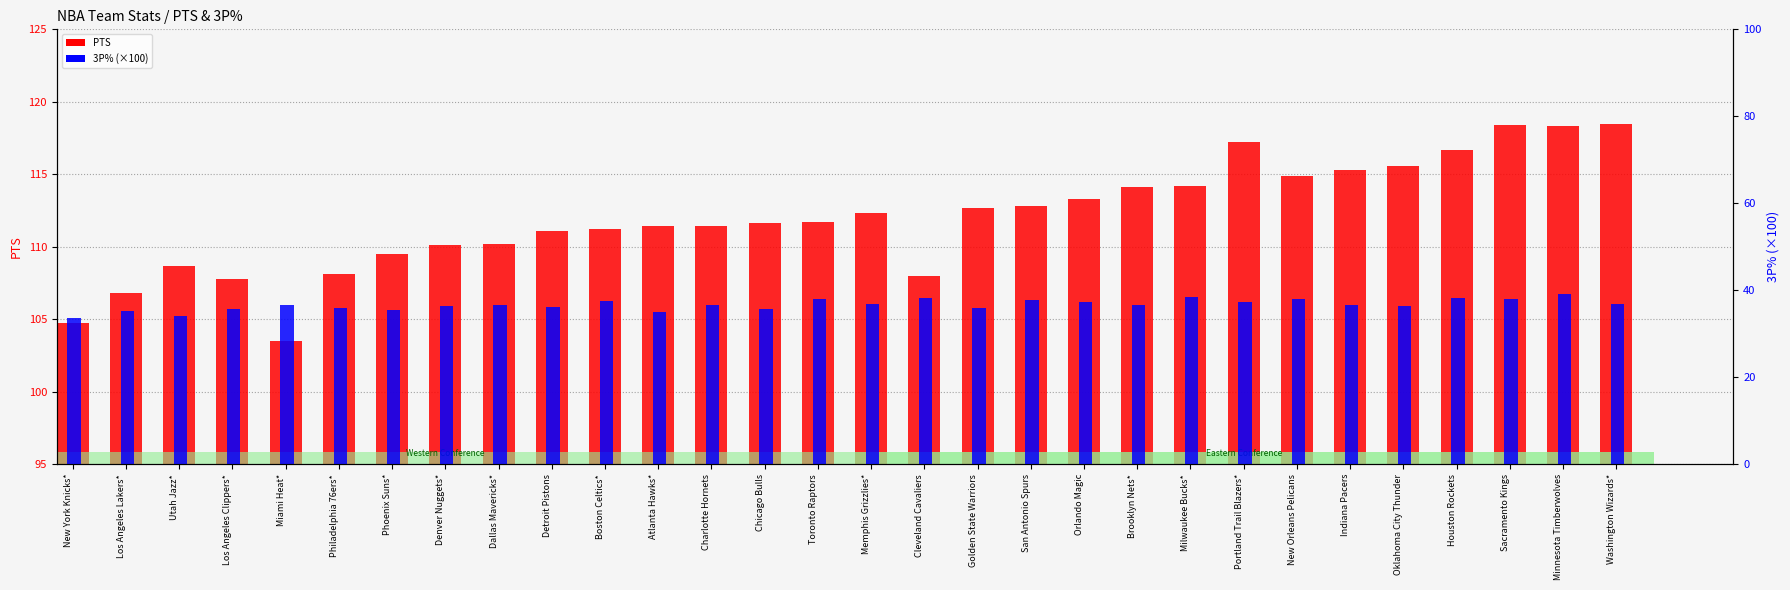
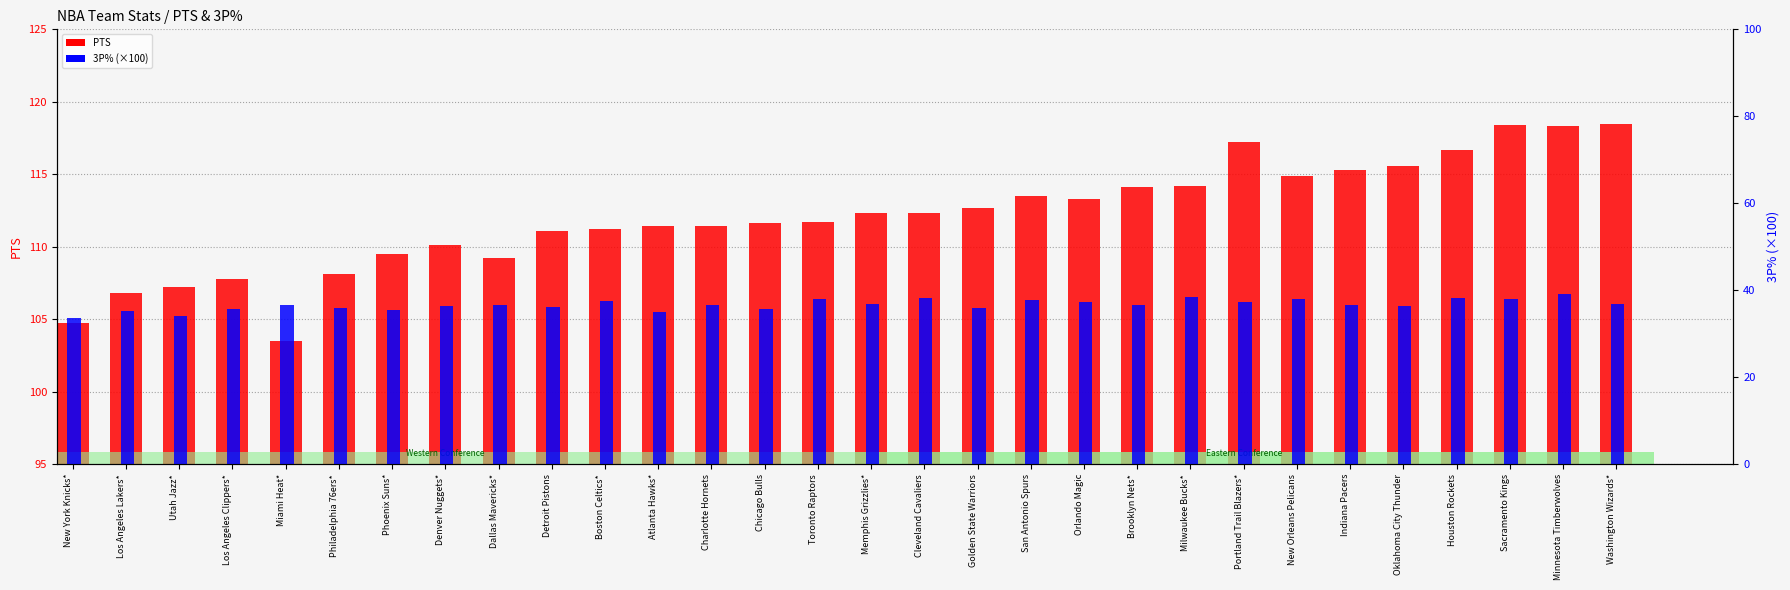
  {
    "PTS": {
      "New York Knicks*": 104.7,
      "Los Angeles Lakers*": 106.8,
-     "Utah Jazz*": 108.7,
+     "Utah Jazz*": 107.2,
      "Los Angeles Clippers*": 107.8,
      "Miami Heat*": 103.5,
      "Philadelphia 76ers*": 108.1,
      "Phoenix Suns*": 109.5,
      "Denver Nuggets*": 110.1,
-     "Dallas Mavericks*": 110.2,
+     "Dallas Mavericks*": 109.2,
      "Detroit Pistons": 111.1,
      "Boston Celtics*": 111.2,
      "Atlanta Hawks*": 111.4,
      "Charlotte Hornets": 111.4,
      "Chicago Bulls": 111.6,
      "Toronto Raptors": 111.7,
      "Memphis Grizzlies*": 112.3,
-     "Cleveland Cavaliers": 108.0,
+     "Cleveland Cavaliers": 112.3,
      "Golden State Warriors": 112.7,
-     "San Antonio Spurs": 112.8,
+     "San Antonio Spurs": 113.5,
      "Orlando Magic": 113.3,
      "Brooklyn Nets*": 114.1,
      "Milwaukee Bucks*": 114.2,
      "Portland Trail Blazers*": 117.2,
      "New Orleans Pelicans": 114.9,
      "Indiana Pacers": 115.3,
      "Oklahoma City Thunder": 115.6,
      "Houston Rockets": 116.7,
      "Sacramento Kings": 118.4,
      "Minnesota Timberwolves": 118.3,
      "Washington Wizards*": 118.5
    }
  }
